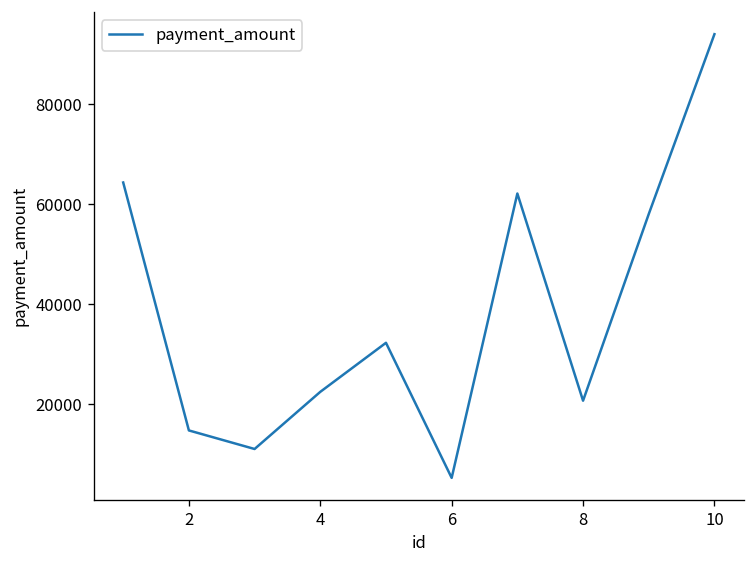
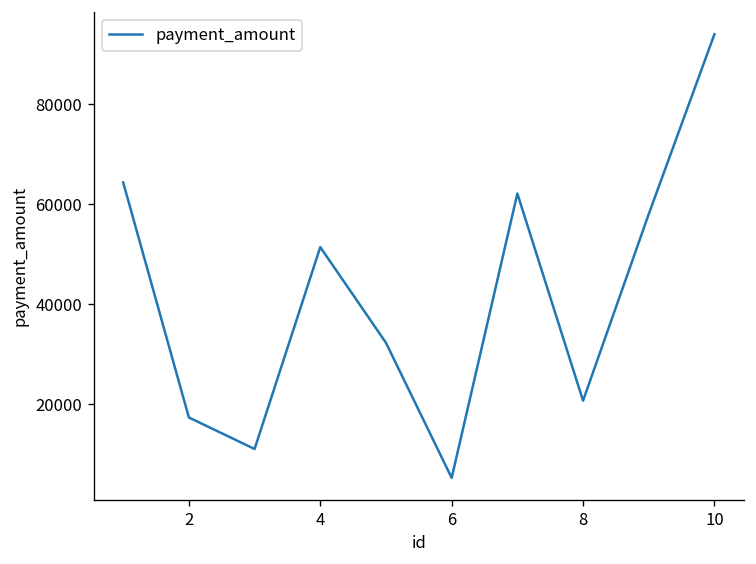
  {
-   "2": 15000,
-   "4": 22000,
+   "2": 17000,
+   "4": 51000,
    "6": 5000,
    "8": 21000,
    "10": 94000
  }
